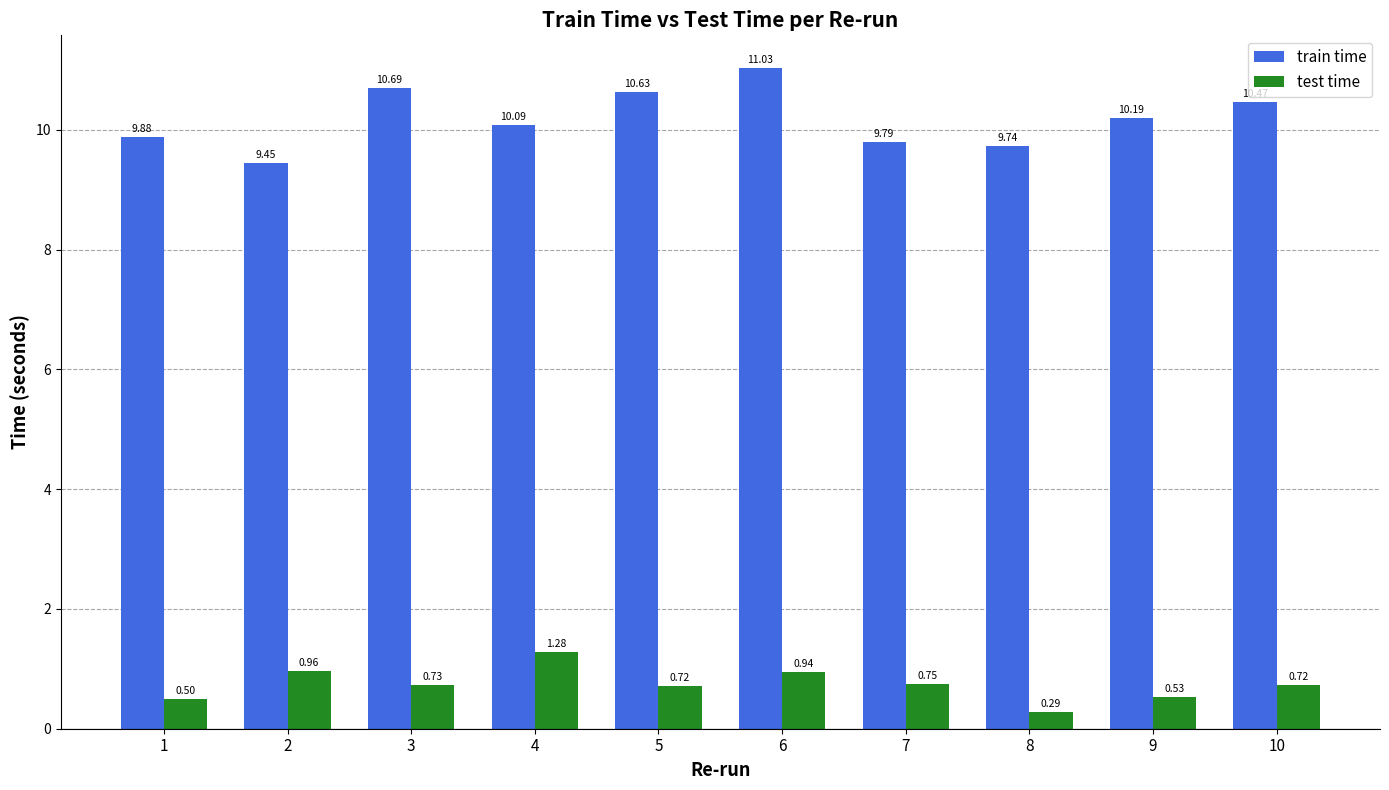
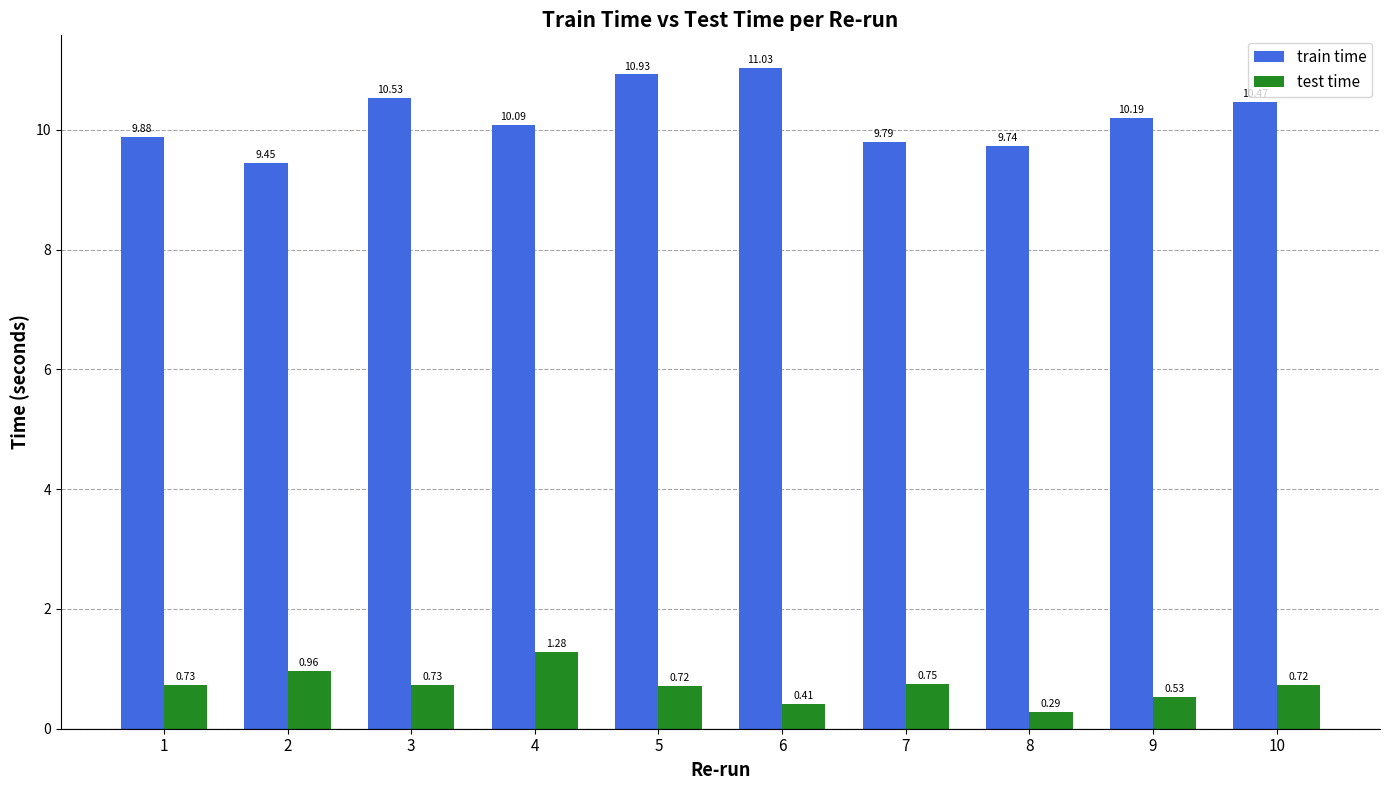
  {
    "train time": {
      "1": 9.88,
      "2": 9.45,
-     "3": 10.69,
+     "3": 10.53,
      "4": 10.09,
-     "5": 10.63,
+     "5": 10.93,
      "6": 11.03,
      "7": 9.79,
      "8": 9.74,
      "9": 10.19
    },
    "test time": {
-     "1": 0.50,
+     "1": 0.73,
      "2": 0.96,
      "3": 0.73,
      "4": 1.28,
      "5": 0.72,
-     "6": 0.94,
+     "6": 0.41,
      "7": 0.75,
      "8": 0.29,
      "9": 0.53,
      "10": 0.72
    }
  }
